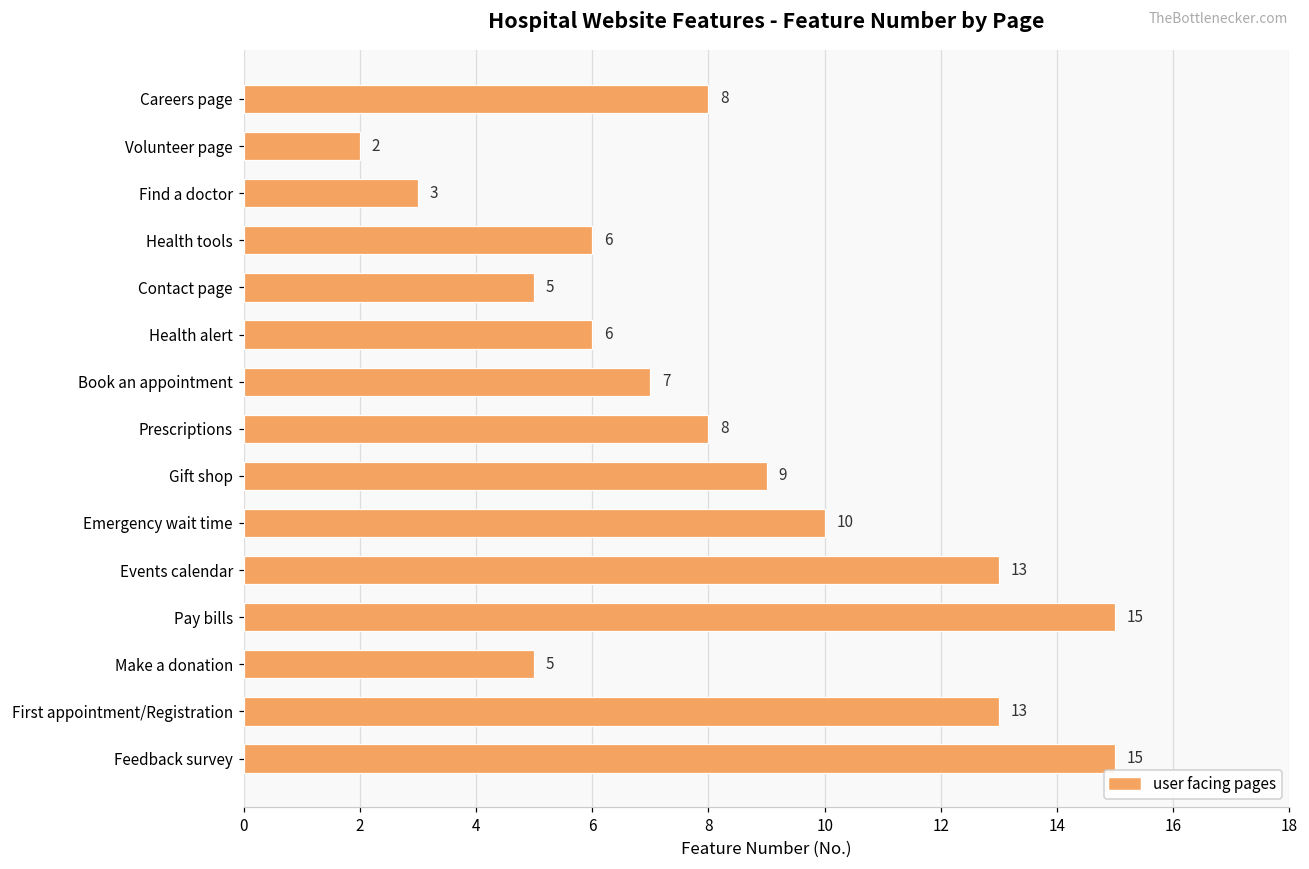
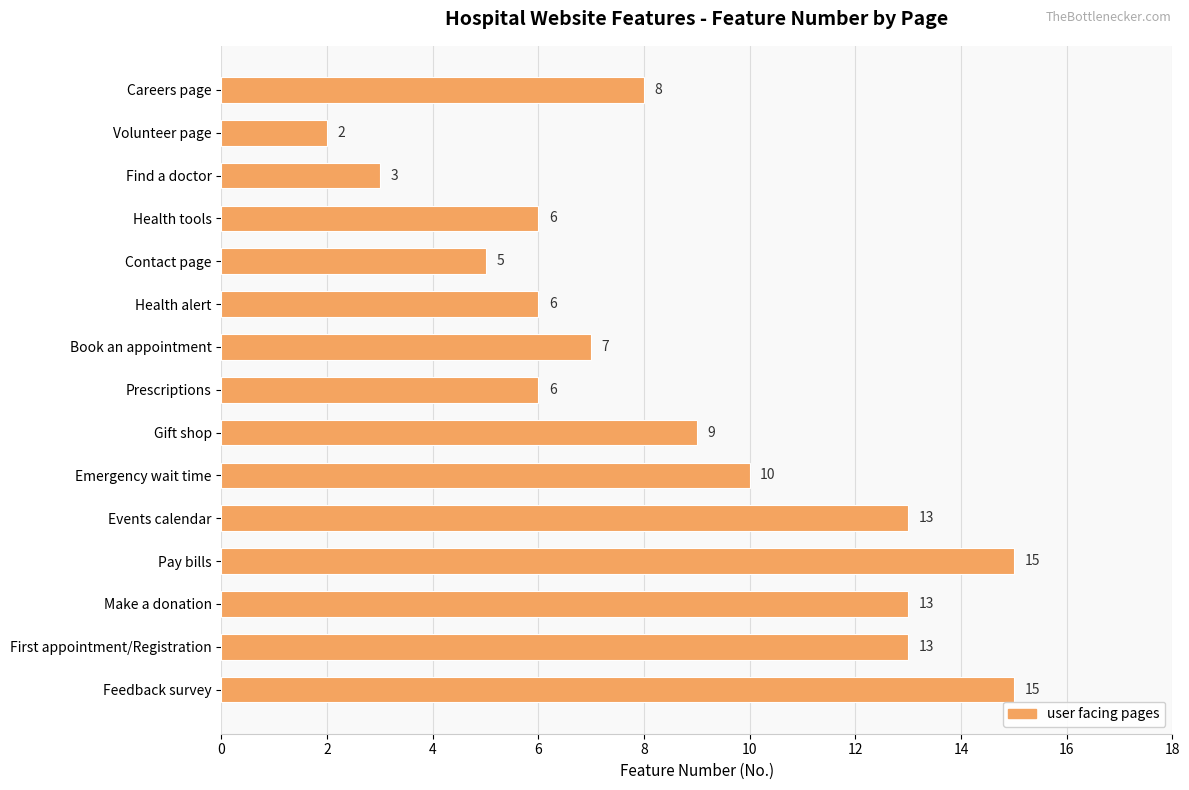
  {
    "Careers page": 8,
    "Volunteer page": 2,
    "Find a doctor": 3,
    "Health tools": 6,
    "Contact page": 5,
    "Health alert": 6,
    "Book an appointment": 7,
-   "Prescriptions": 8,
+   "Prescriptions": 6,
    "Gift shop": 9,
    "Emergency wait time": 10,
    "Events calendar": 13,
    "Pay bills": 15,
-   "Make a donation": 5,
+   "Make a donation": 13,
    "First appointment/Registration": 13,
    "Feedback survey": 15
  }
